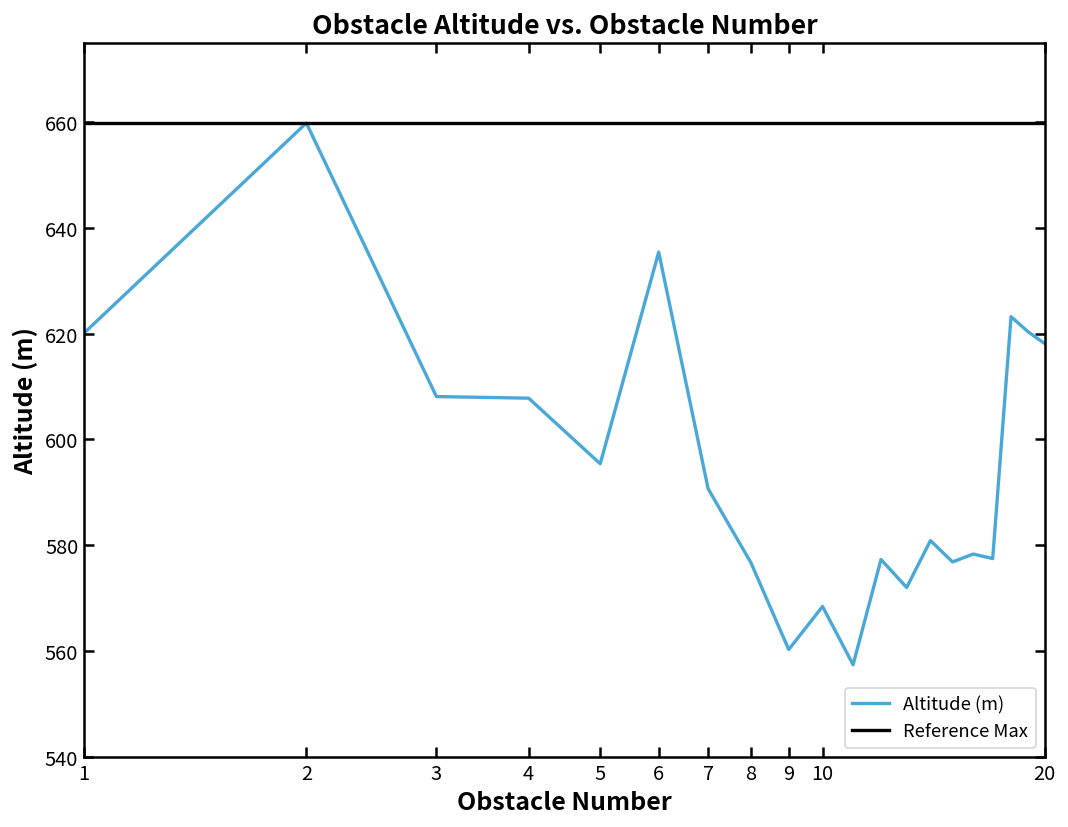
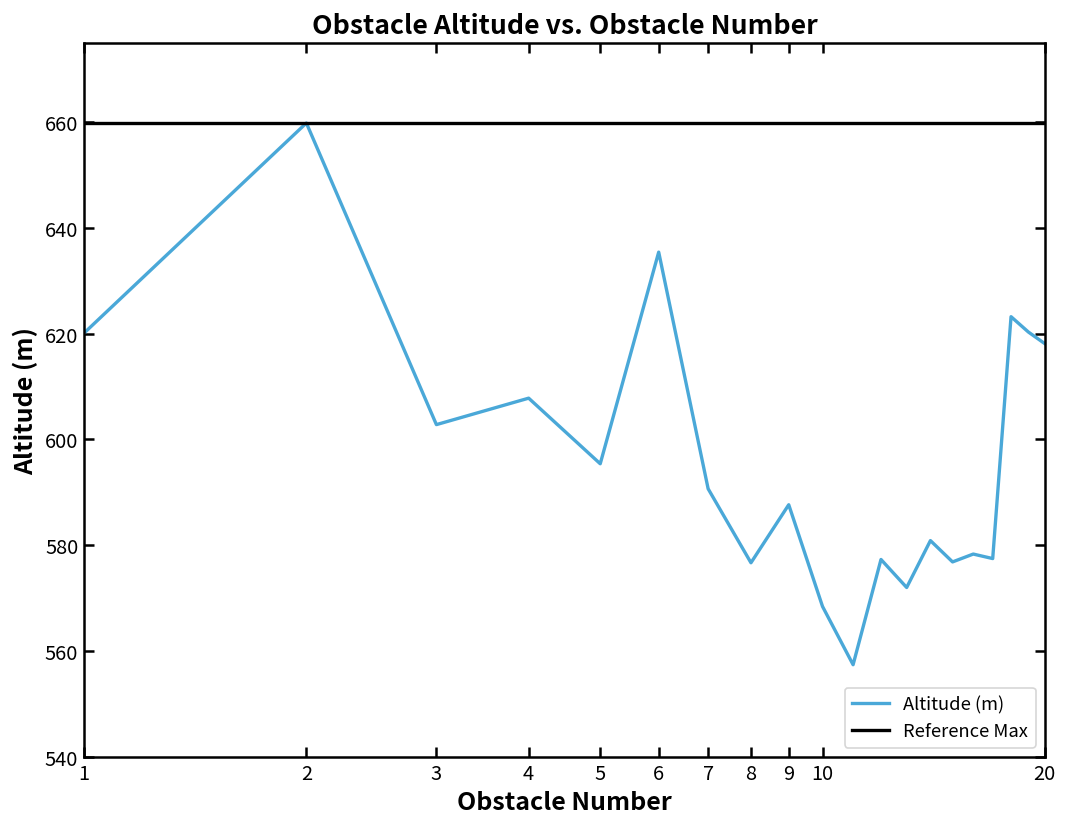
  {
    "Altitude (m)": {
      "1": 620,
-     "3": 608,
+     "3": 603,
      "4": 608,
      "5": 595,
      "6": 635,
      "7": 591,
      "8": 577,
-     "9": 560,
+     "9": 588,
      "10": 568,
      "20": 618
    },
    "Reference Max": {
      "1": 660,
      "3": 660,
      "4": 660,
      "5": 660,
      "6": 660,
      "7": 660,
      "8": 660,
      "9": 660,
      "10": 660,
      "20": 660
    }
  }
